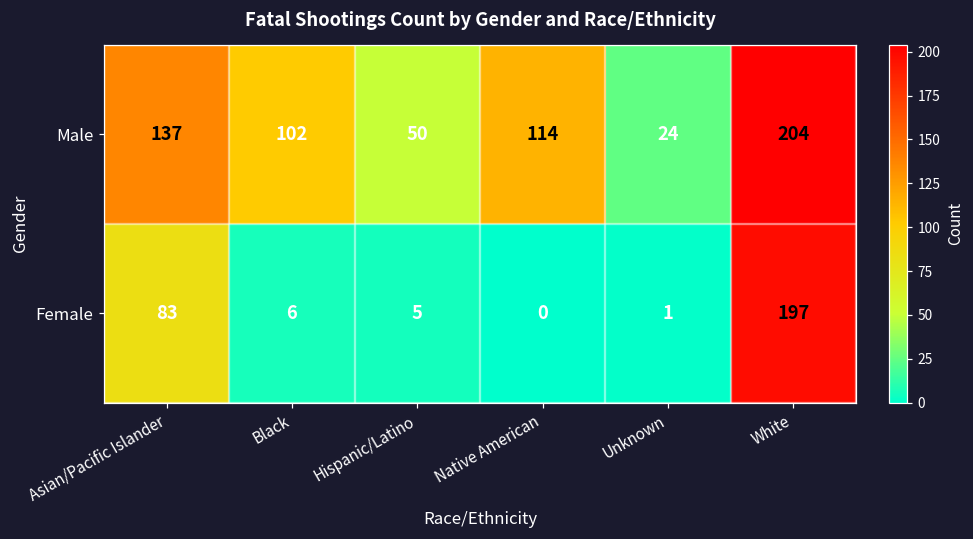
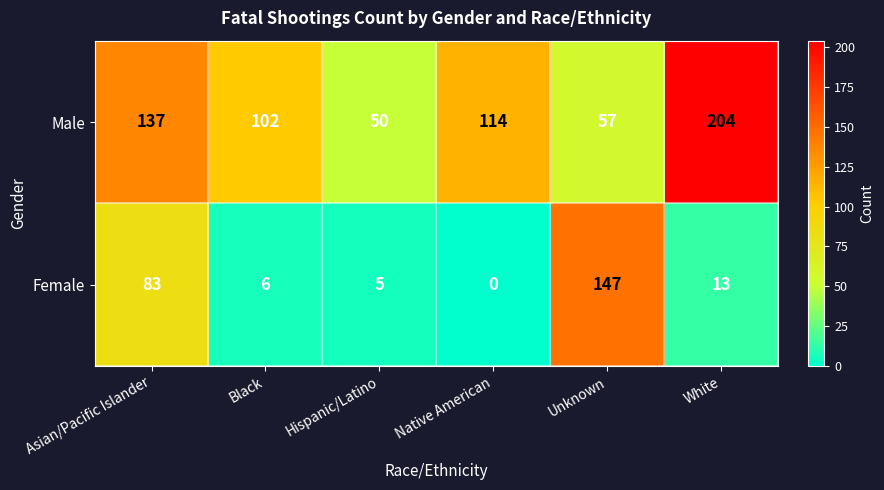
  {
    "Male": {
      "Asian/Pacific Islander": 137,
      "Black": 102,
      "Hispanic/Latino": 50,
      "Native American": 114,
-     "Unknown": 24,
+     "Unknown": 57,
      "White": 204
    },
    "Female": {
      "Asian/Pacific Islander": 83,
      "Black": 6,
      "Hispanic/Latino": 5,
      "Native American": 0,
-     "Unknown": 1,
-     "White": 197
+     "Unknown": 147,
+     "White": 13
    }
  }
